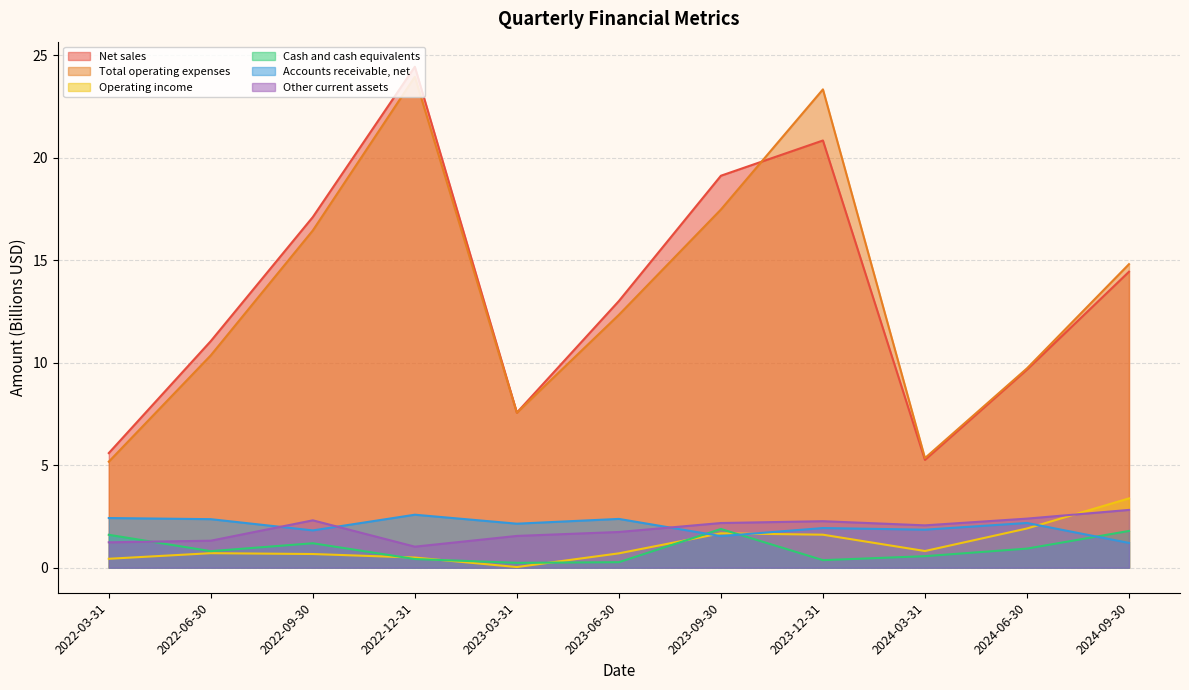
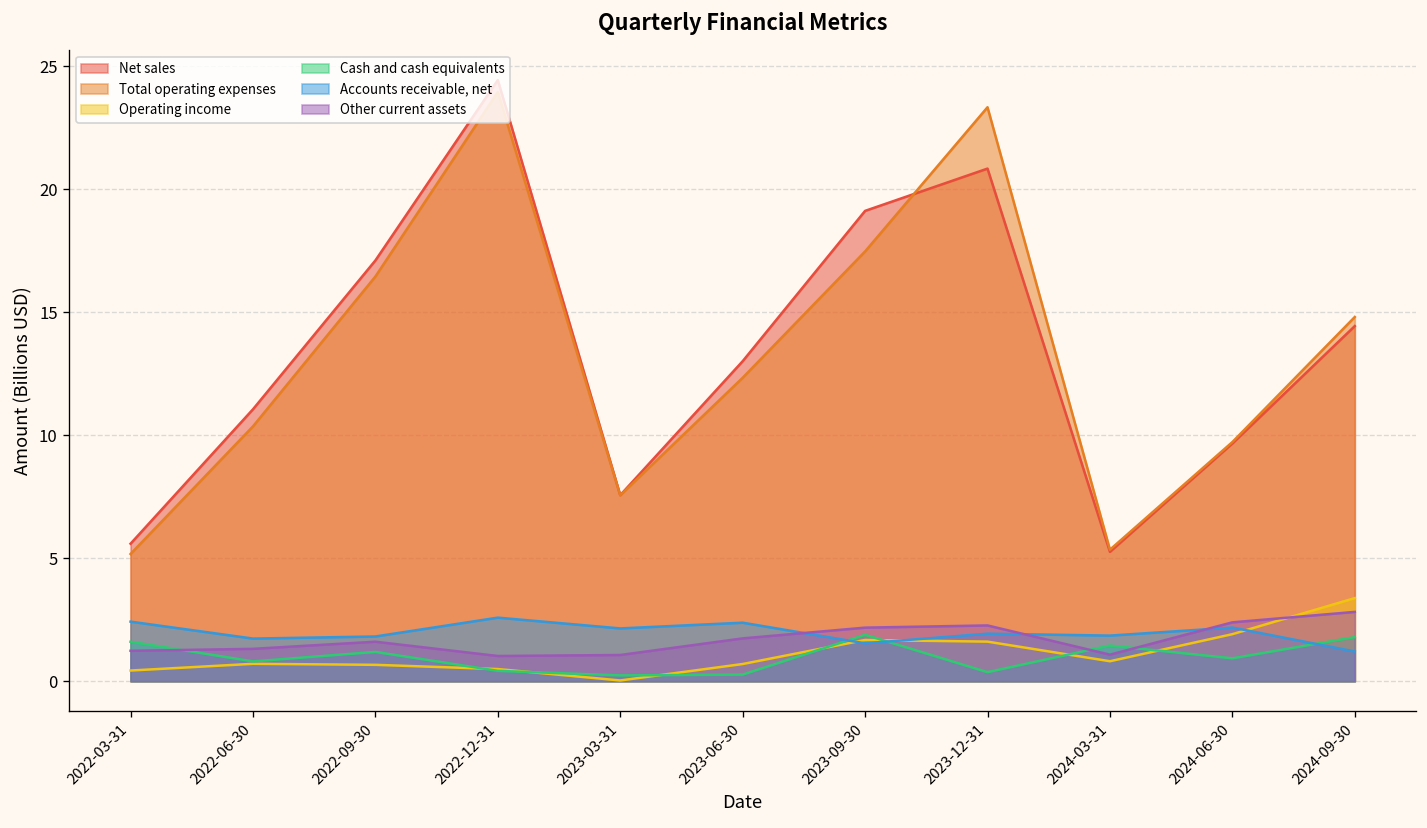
  {
    "Cash and cash equivalents": {
      "2022-03-31": 1.6,
      "2022-09-30": 1.2,
      "2023-03-31": 0.2,
      "2023-06-30": 0.3,
      "2023-09-30": 1.9,
      "2023-12-31": 0.4,
-     "2024-03-31": 0.6,
+     "2024-03-31": 1.5,
      "2024-06-30": 0.9,
      "2024-09-30": 1.8
    },
    "Accounts receivable, net": {
      "2022-03-31": 2.4,
-     "2022-06-30": 2.4,
+     "2022-06-30": 1.7,
      "2022-09-30": 1.8,
      "2022-12-31": 2.6,
      "2023-03-31": 2.1,
      "2023-06-30": 2.4,
      "2023-09-30": 1.5,
      "2023-12-31": 1.9,
      "2024-03-31": 1.9,
      "2024-06-30": 2.2,
      "2024-09-30": 1.2
    },
    "Other current assets": {
      "2022-03-31": 1.2,
      "2022-06-30": 1.3,
-     "2022-09-30": 2.3,
+     "2022-09-30": 1.6,
      "2022-12-31": 1.0,
-     "2023-03-31": 1.5,
+     "2023-03-31": 1.1,
      "2023-06-30": 1.7,
      "2023-09-30": 2.2,
      "2023-12-31": 2.3,
-     "2024-03-31": 2.1,
+     "2024-03-31": 1.1,
      "2024-06-30": 2.4,
      "2024-09-30": 2.8
    }
  }
